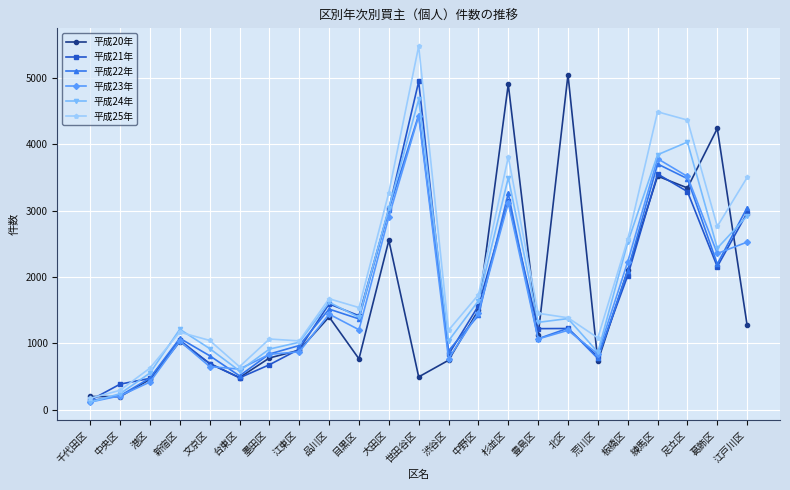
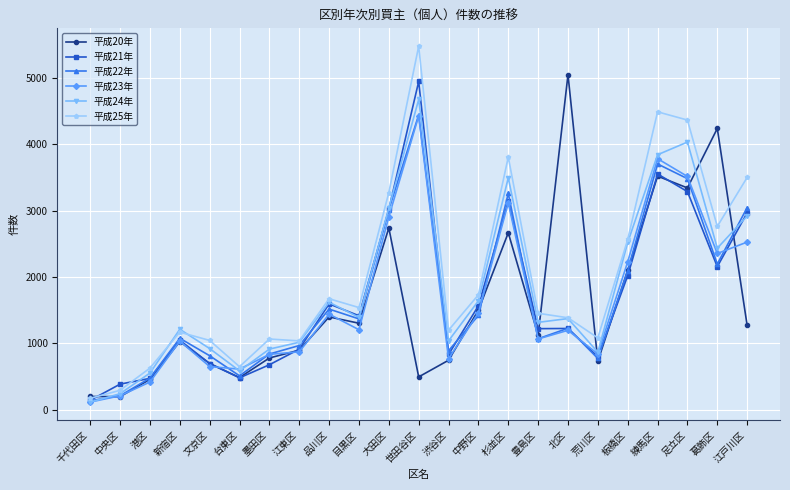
  {
    "平成20年": {
      "墨田区": 800,
      "品川区": 1400,
-     "目黒区": 800,
-     "大田区": 2600,
+     "目黒区": 1300,
+     "大田区": 2700,
      "世田谷区": 500,
-     "杉並区": 4900,
+     "杉並区": 2700,
      "豊島区": 1100,
      "北区": 5000,
      "荒川区": 700,
      "足立区": 3300,
      "葛飾区": 4200,
      "江戸川区": 1300
    }
  }
